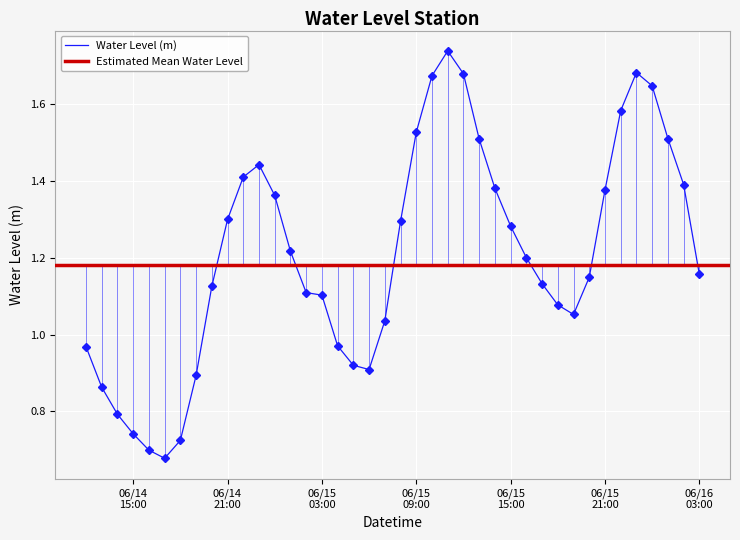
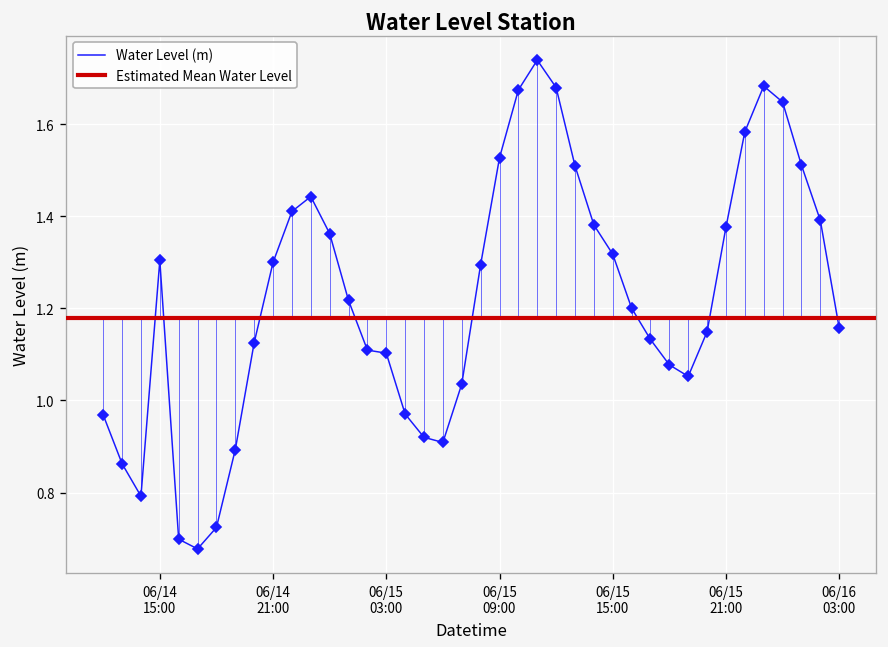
  {
-   "06/14 15:00": 0.74,
+   "06/14 15:00": 1.30,
    "06/14 21:00": 1.30,
    "06/15 03:00": 1.10,
    "06/15 09:00": 1.53,
-   "06/15 15:00": 1.28,
+   "06/15 15:00": 1.32,
    "06/15 21:00": 1.38,
    "06/16 03:00": 1.16
  }
